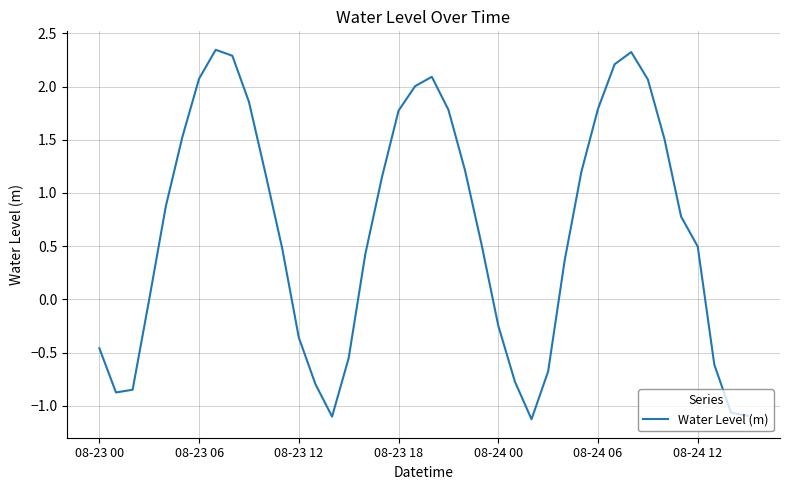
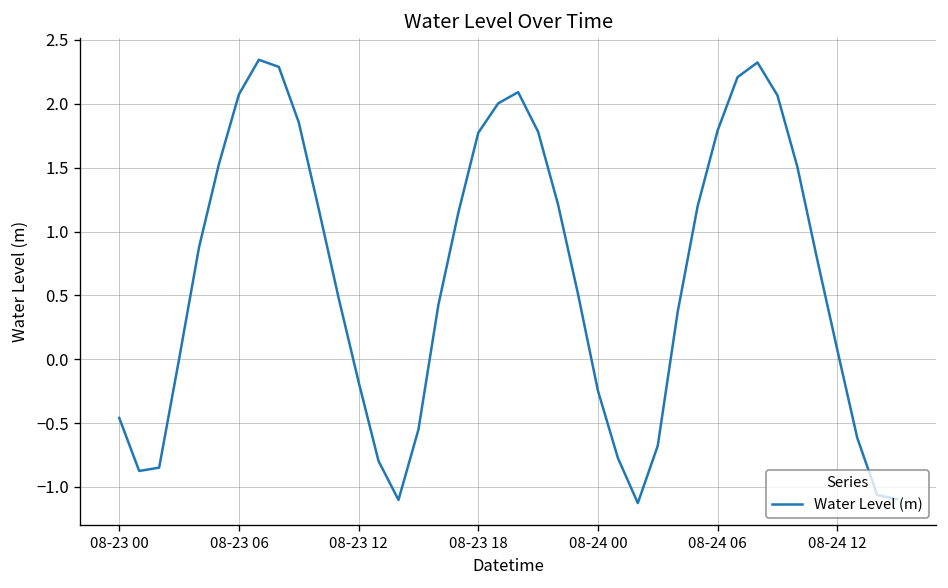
  {
    "08-23 00": -0.46,
    "08-23 06": 2.07,
-   "08-23 12": -0.36,
+   "08-23 12": -0.18,
    "08-23 18": 1.77,
    "08-24 00": -0.25,
    "08-24 06": 1.79,
-   "08-24 12": 0.50
+   "08-24 12": 0.07
  }
